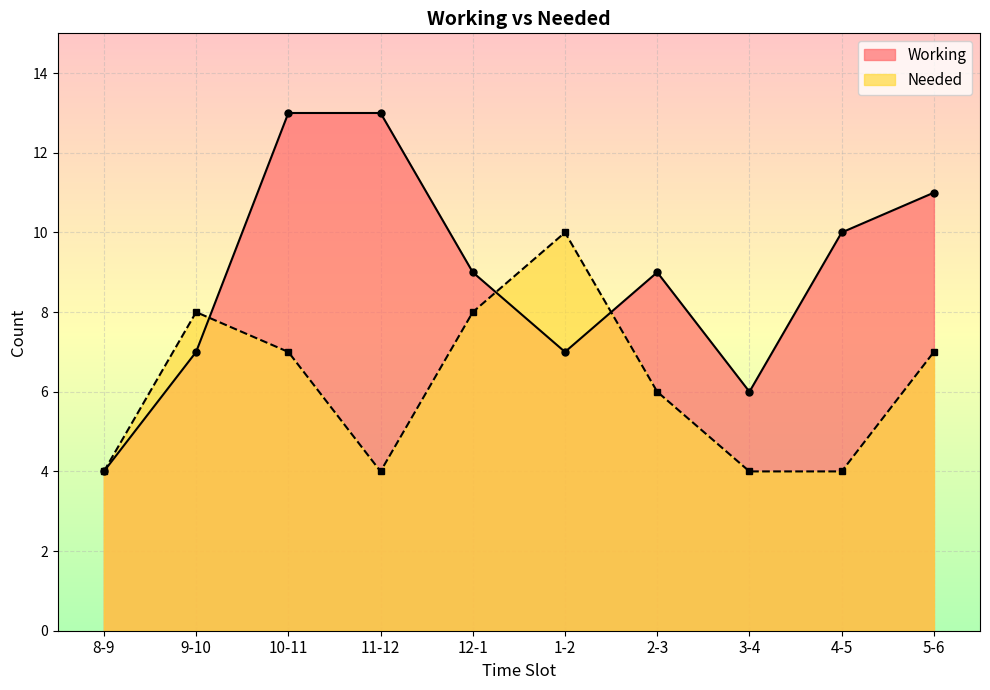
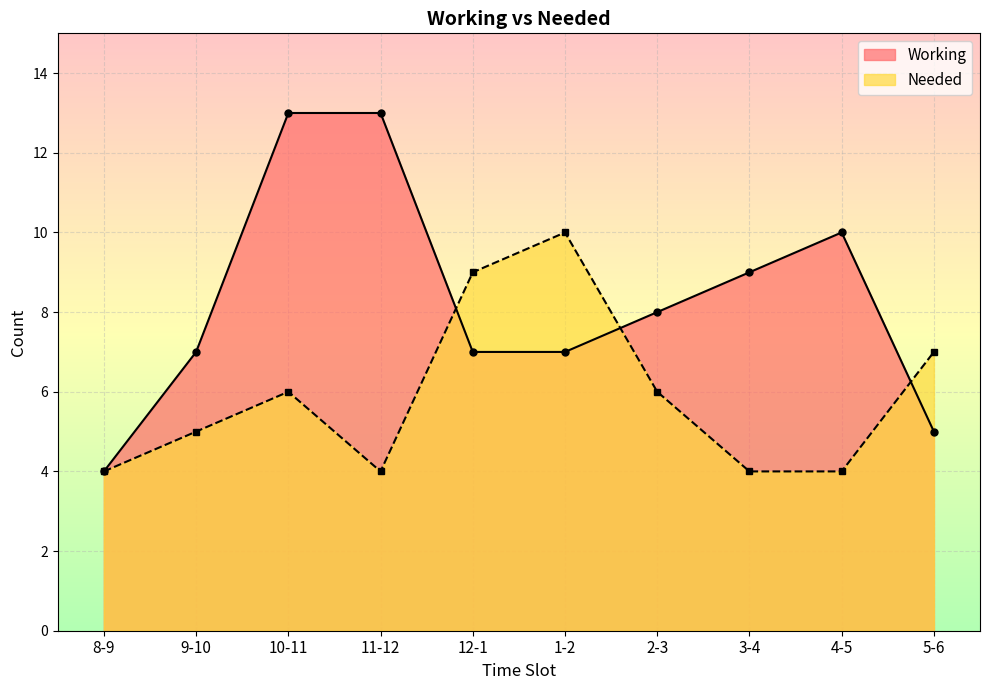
  {
    "Working": {
      "9-10": 7,
      "10-11": 13,
      "11-12": 13,
-     "12-1": 9,
+     "12-1": 7,
      "1-2": 7,
-     "2-3": 9,
-     "3-4": 6,
+     "2-3": 8,
+     "3-4": 9,
      "4-5": 10,
-     "5-6": 11
+     "5-6": 5
    },
    "Needed": {
-     "9-10": 8,
-     "10-11": 7,
+     "9-10": 5,
+     "10-11": 6,
      "11-12": 4,
-     "12-1": 8,
+     "12-1": 9,
      "1-2": 10,
      "2-3": 6,
      "3-4": 4,
      "4-5": 4,
      "5-6": 7
    }
  }
